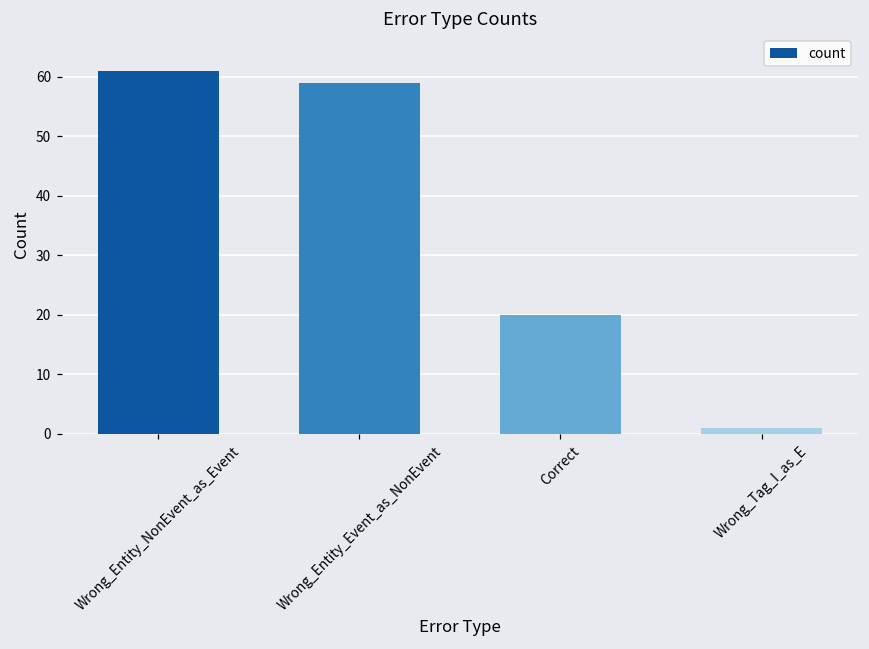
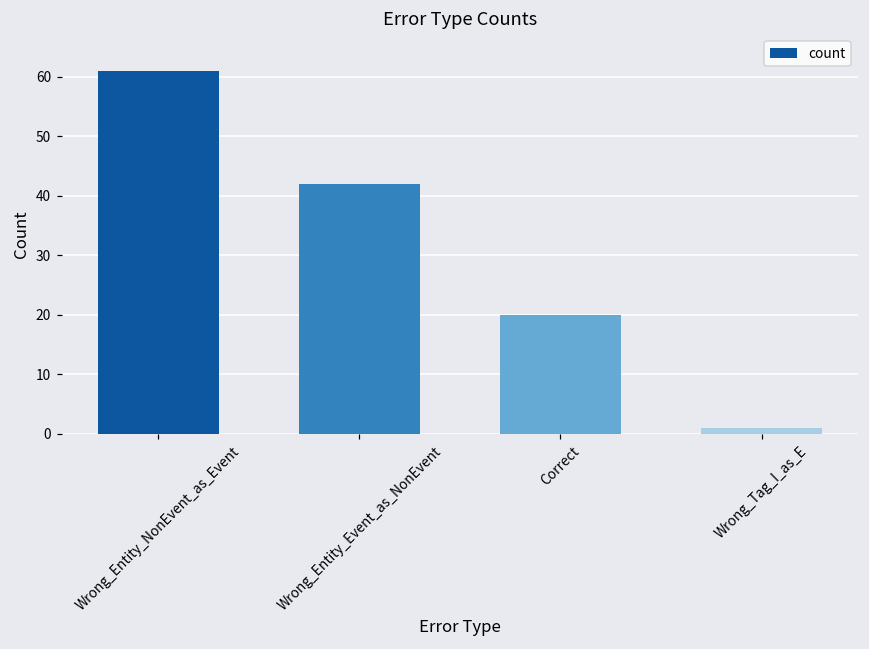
  {
    "Wrong_Entity_NonEvent_as_Event": 61,
-   "Wrong_Entity_Event_as_NonEvent": 59,
+   "Wrong_Entity_Event_as_NonEvent": 42,
    "Correct": 20,
    "Wrong_Tag_I_as_E": 1
  }
